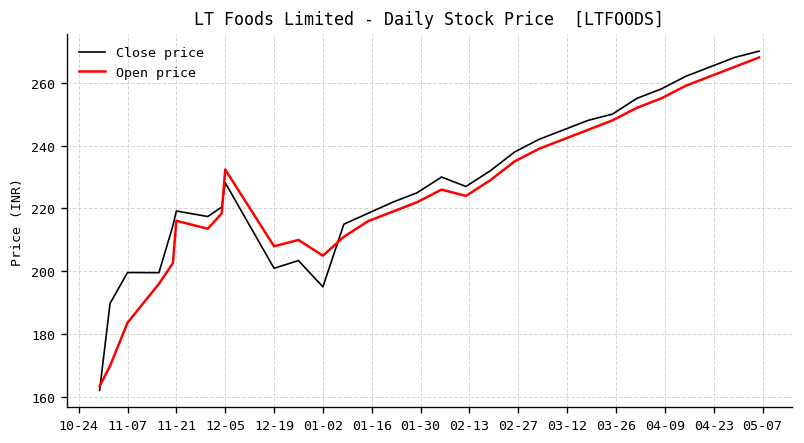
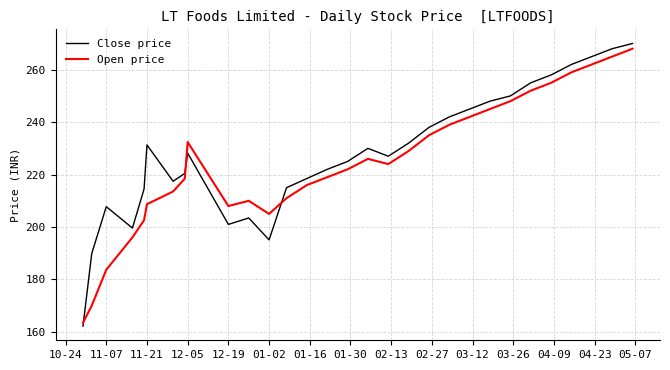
  {
    "Close price": {
-     "11-07": 200,
-     "11-21": 219,
+     "11-07": 208,
+     "11-21": 231,
      "12-05": 228,
      "12-19": 201,
      "01-02": 195
    },
    "Open price": {
      "11-07": 184,
-     "11-21": 216,
+     "11-21": 209,
      "12-05": 232,
      "12-19": 208,
      "01-02": 205
    }
  }
